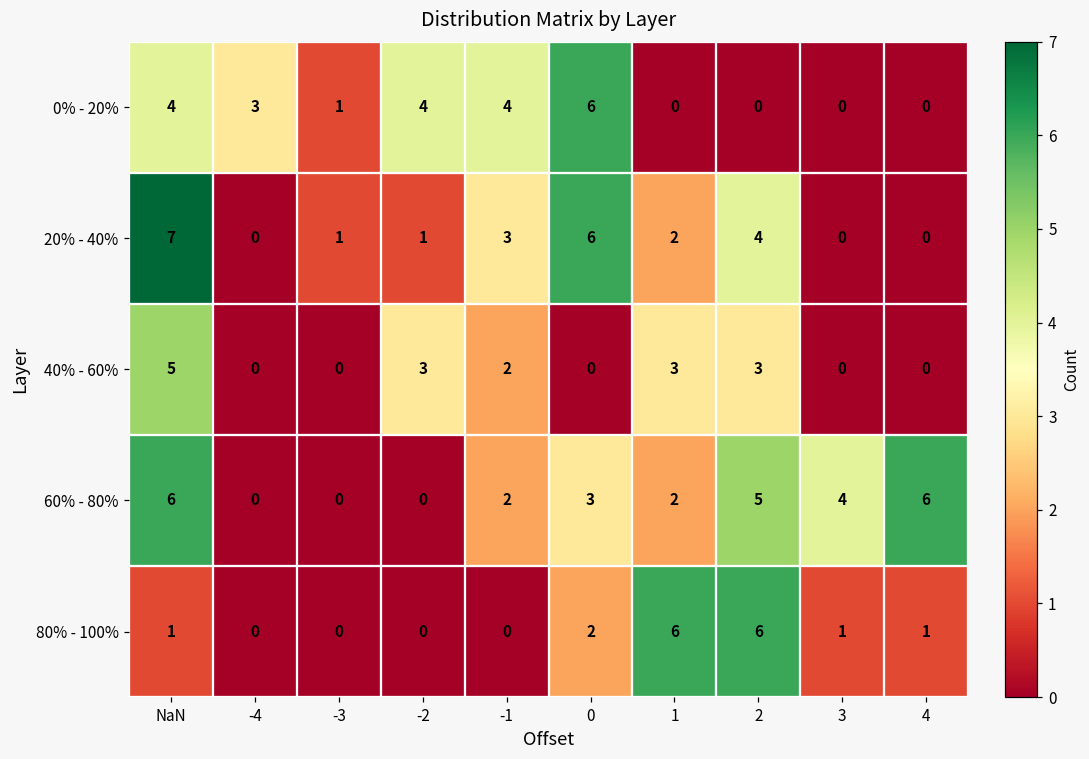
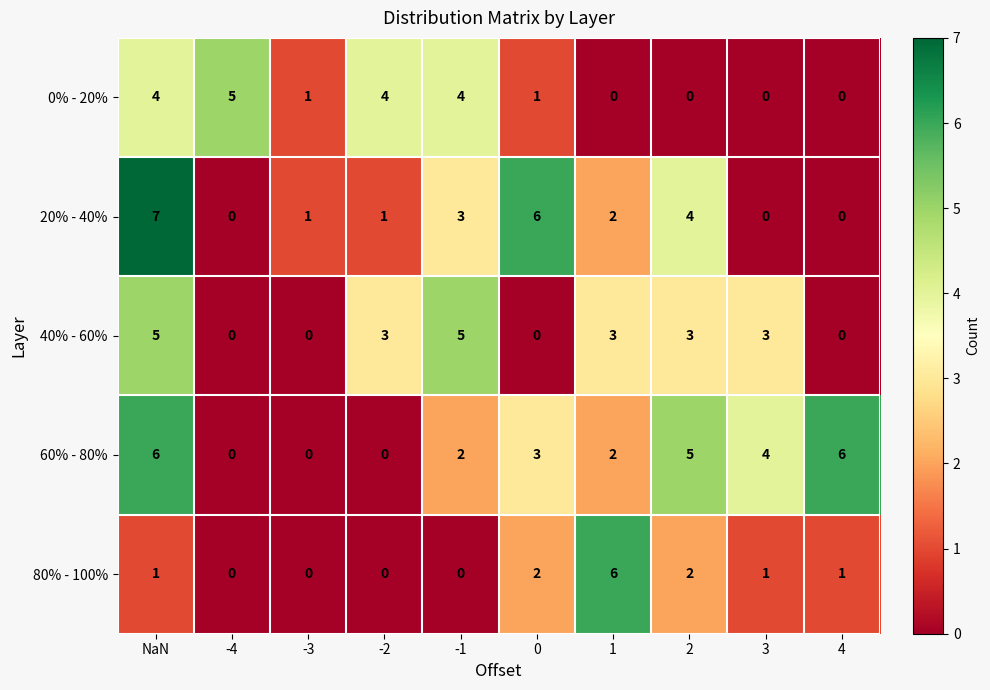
  {
    "0% - 20%": {
      "NaN": 4,
-     "-4": 3,
+     "-4": 5,
      "-3": 1,
      "-2": 4,
      "-1": 4,
-     "0": 6,
+     "0": 1,
      "1": 0,
      "2": 0,
      "3": 0,
      "4": 0
    },
    "20% - 40%": {
      "NaN": 7,
      "-4": 0,
      "-3": 1,
      "-2": 1,
      "-1": 3,
      "0": 6,
      "1": 2,
      "2": 4,
      "3": 0,
      "4": 0
    },
    "40% - 60%": {
      "NaN": 5,
      "-4": 0,
      "-3": 0,
      "-2": 3,
-     "-1": 2,
+     "-1": 5,
      "0": 0,
      "1": 3,
      "2": 3,
-     "3": 0,
+     "3": 3,
      "4": 0
    },
    "60% - 80%": {
      "NaN": 6,
      "-4": 0,
      "-3": 0,
      "-2": 0,
      "-1": 2,
      "0": 3,
      "1": 2,
      "2": 5,
      "3": 4,
      "4": 6
    },
    "80% - 100%": {
      "NaN": 1,
      "-4": 0,
      "-3": 0,
      "-2": 0,
      "-1": 0,
      "0": 2,
      "1": 6,
-     "2": 6,
+     "2": 2,
      "3": 1,
      "4": 1
    }
  }
